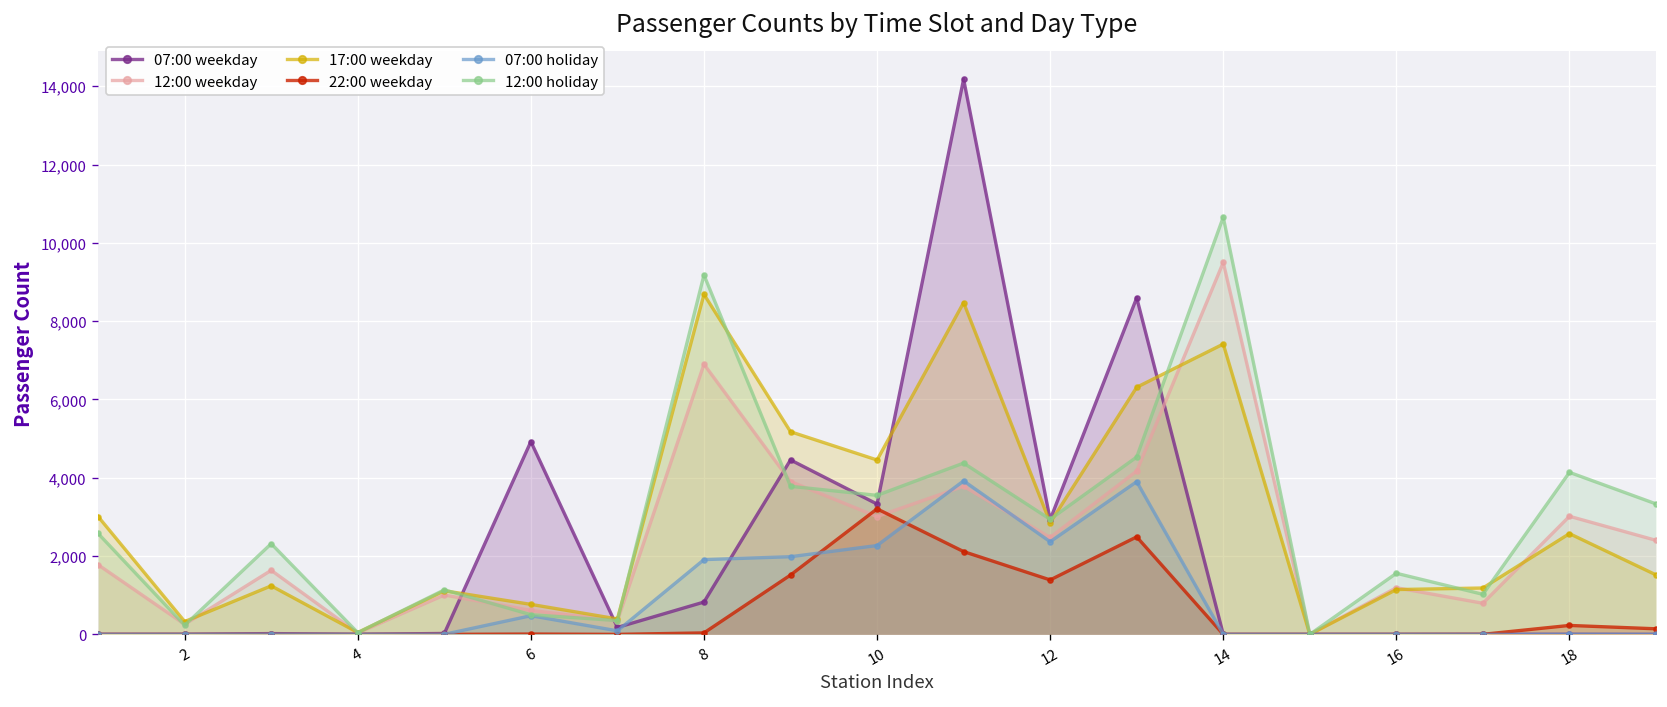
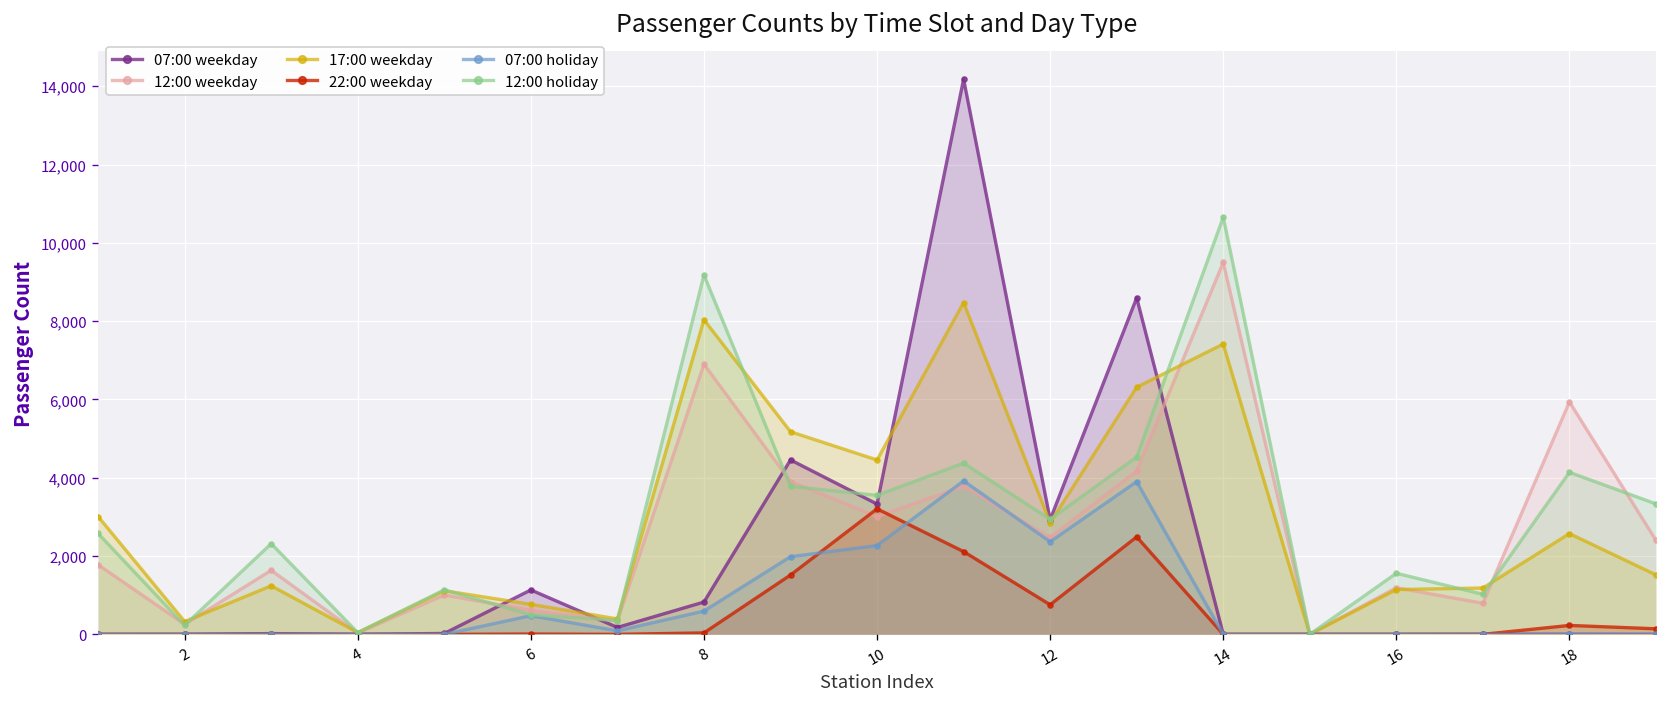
  {
    "07:00 weekday": {
-     "6": "4,900",
+     "6": "1,100",
      "8": "800",
      "10": "3,300"
    },
    "12:00 weekday": {
      "6": "600",
      "8": "6,900",
      "10": "3,000",
      "12": "2,500",
      "14": "9,500",
-     "18": "3,000"
+     "18": "5,900"
    },
    "17:00 weekday": {
      "6": "800",
-     "8": "8,700",
+     "8": "8,000",
      "10": "4,500",
      "12": "2,900",
      "14": "7,400",
      "18": "2,600"
    },
    "22:00 weekday": {
      "6": "0",
      "8": "0",
      "10": "3,200",
-     "12": "1,400",
+     "12": "800",
      "18": "200"
    },
    "07:00 holiday": {
-     "8": "1,900",
+     "8": "600",
      "10": "2,300",
      "12": "2,400"
    },
    "12:00 holiday": {
      "8": "9,200",
      "10": "3,600",
      "14": "10,700",
      "16": "1,600",
      "18": "4,100"
    }
  }
